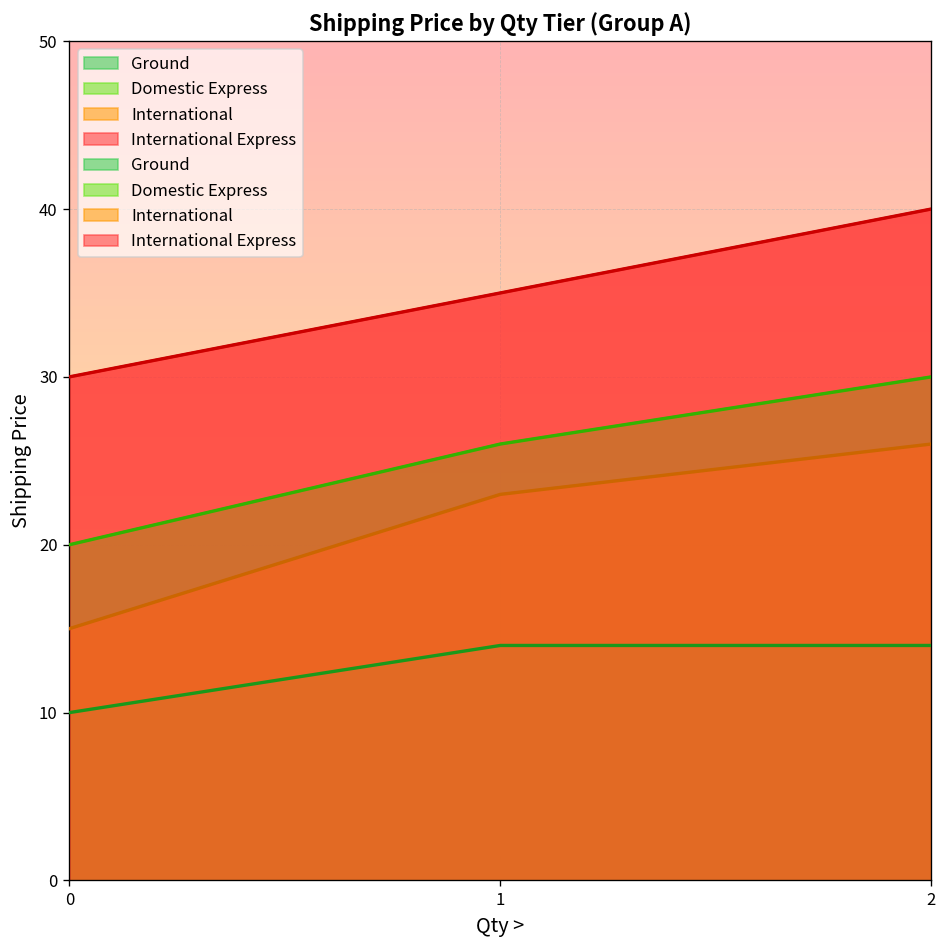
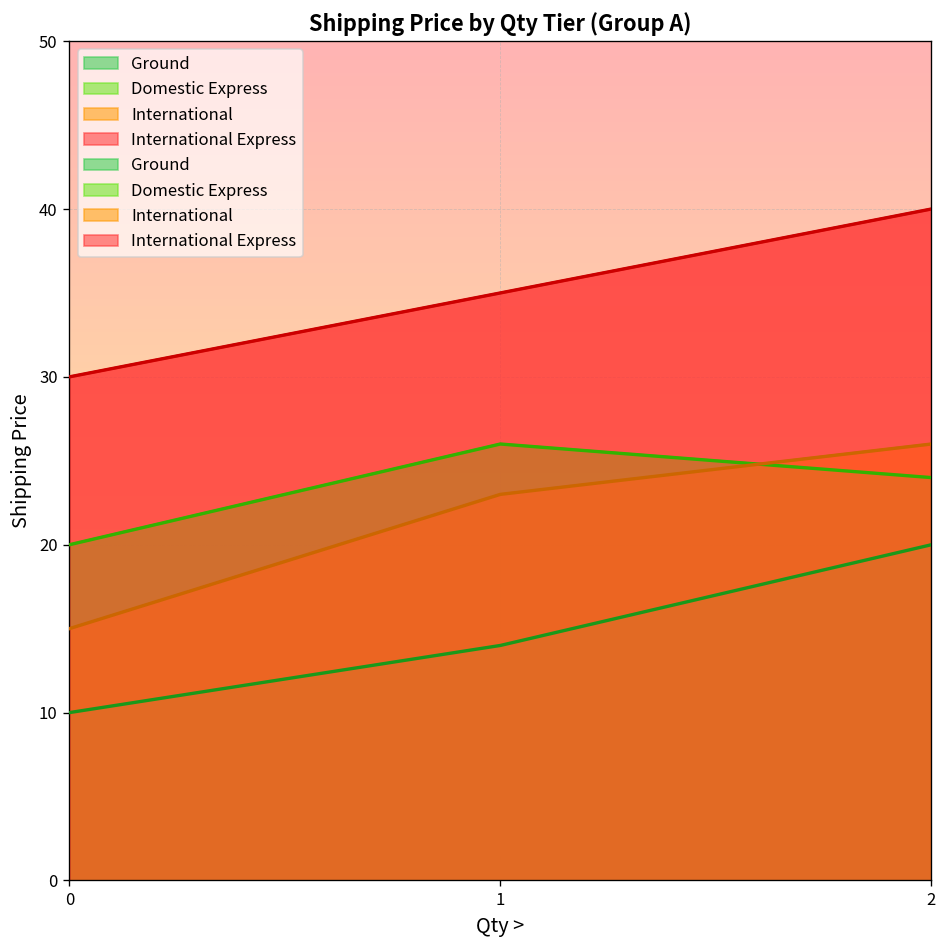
  {
    "Ground": {
      "0": 10,
      "1": 14,
-     "2": 14
+     "2": 20
    },
    "Domestic Express": {
      "0": 20,
      "1": 26,
-     "2": 30
+     "2": 24
    },
    "International": {
      "0": 15,
      "1": 23,
      "2": 26
    },
    "International Express": {
      "0": 30,
      "1": 35,
      "2": 40
    }
  }
